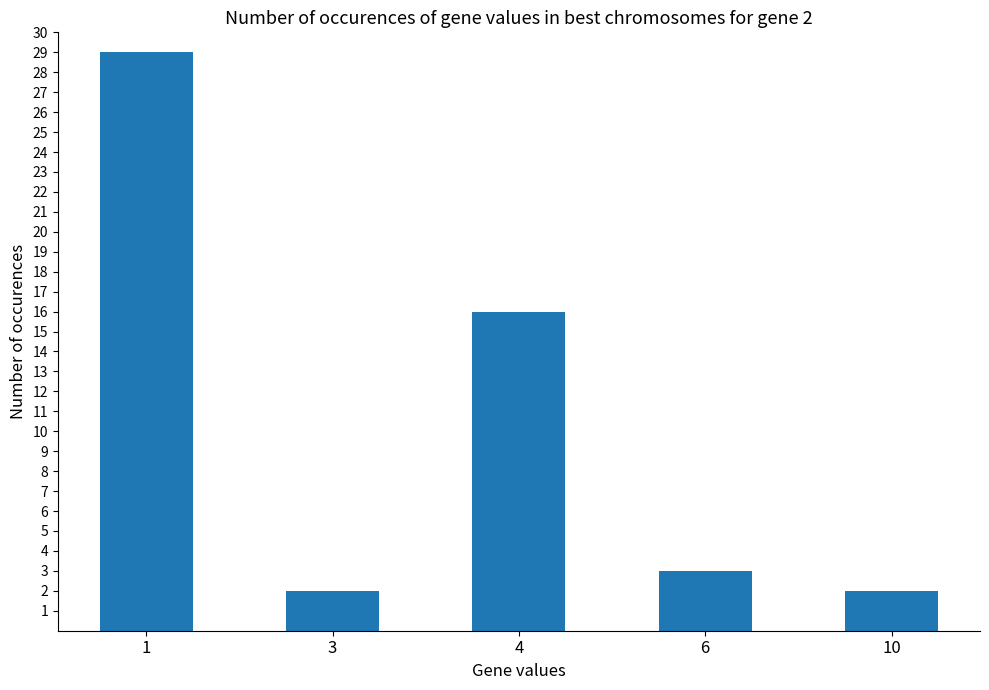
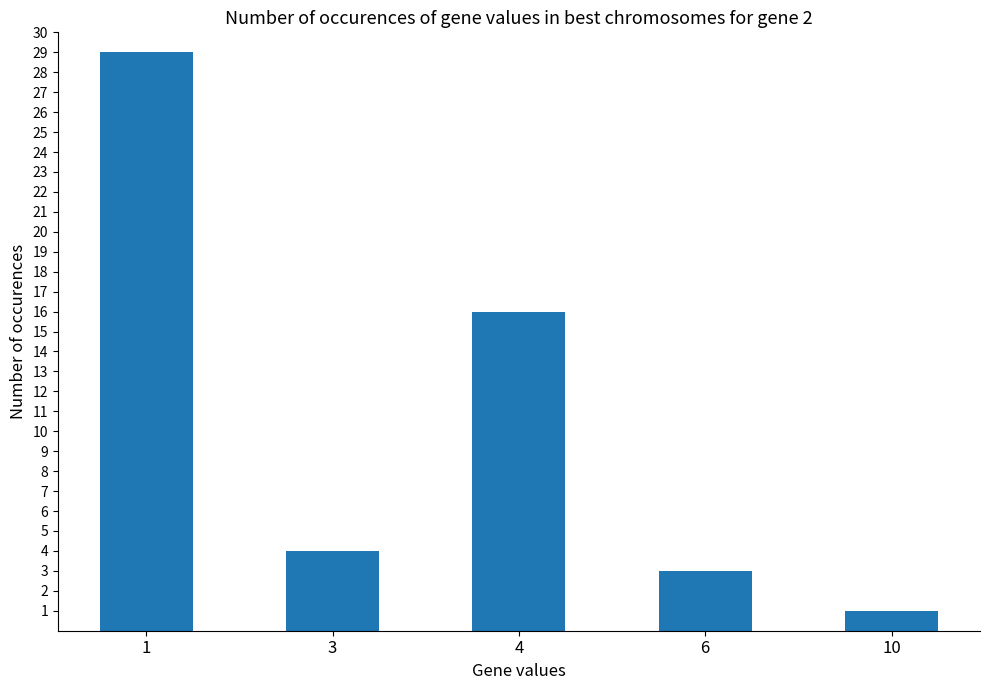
  {
    "1": 29,
-   "3": 2,
+   "3": 4,
    "4": 16,
    "6": 3,
-   "10": 2
+   "10": 1
  }
